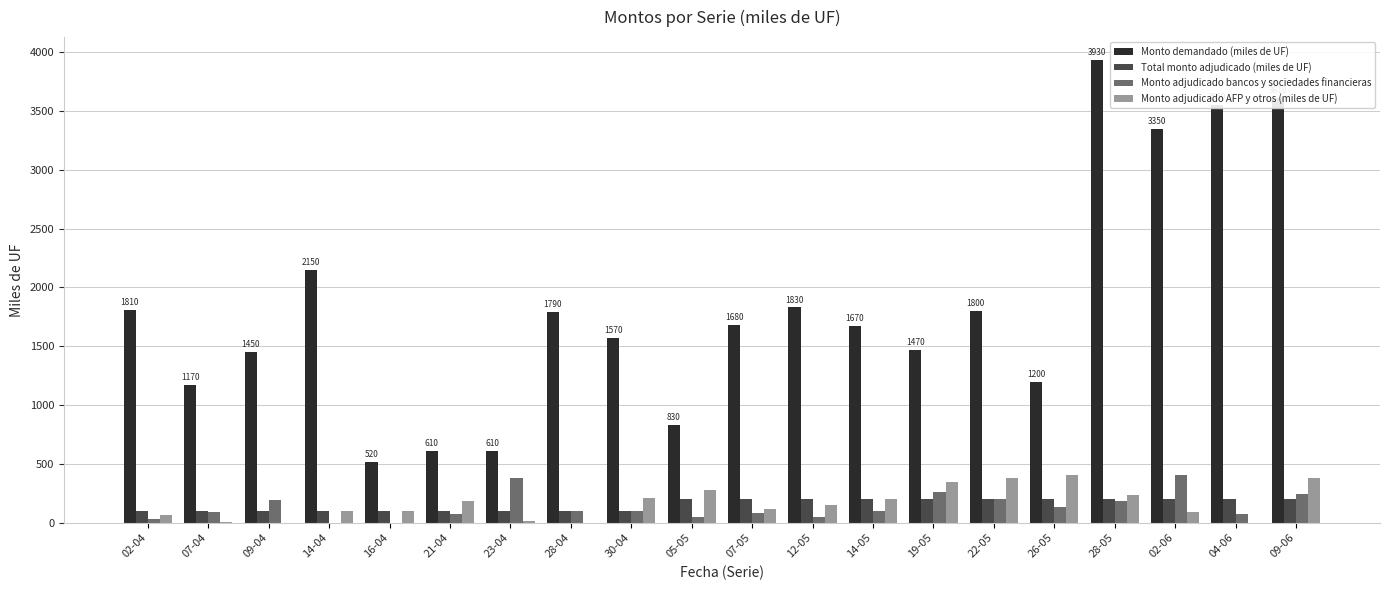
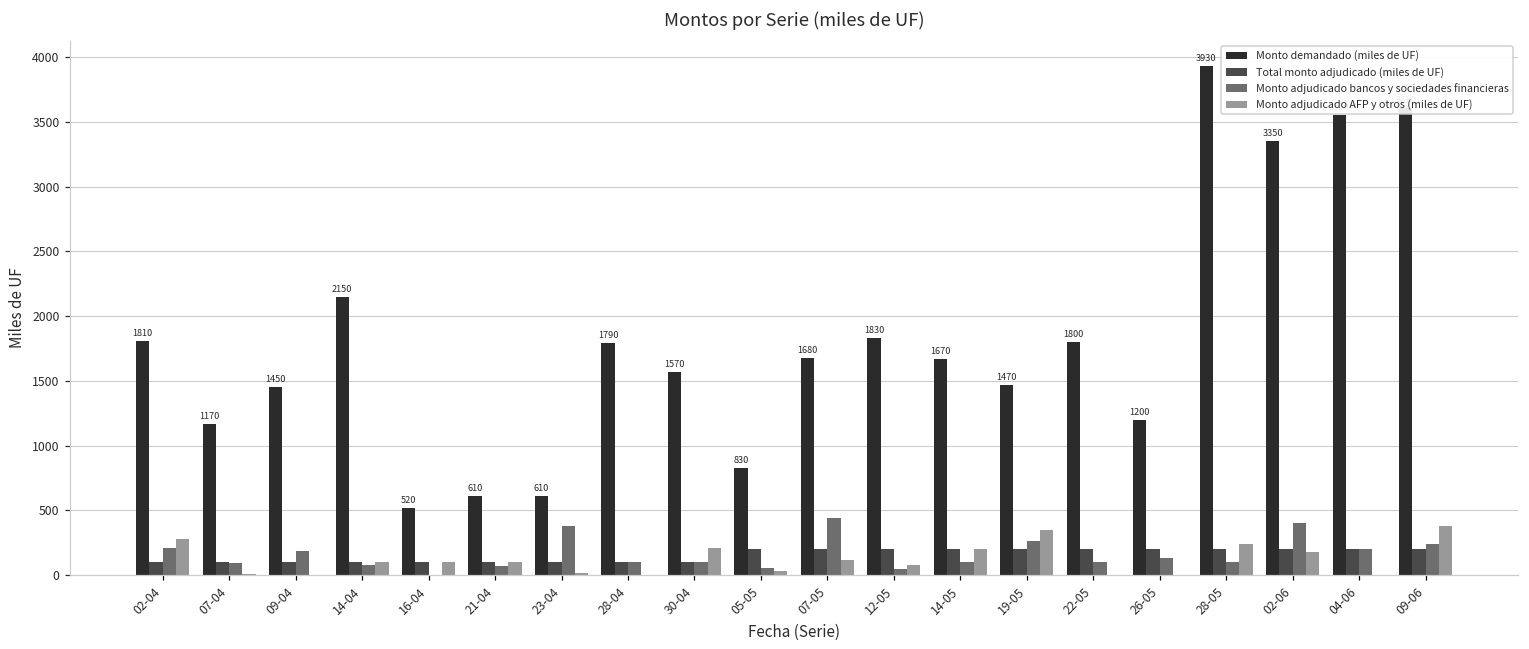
  {
    "Monto adjudicado bancos y sociedades financieras": {
-     "02-04": 30,
+     "02-04": 210,
      "07-04": 90,
      "09-04": 190,
-     "14-04": 0,
+     "14-04": 80,
      "16-04": 0,
      "21-04": 70,
      "23-04": 380,
      "28-04": 100,
      "30-04": 100,
      "05-05": 50,
-     "07-05": 80,
+     "07-05": 440,
      "12-05": 50,
      "14-05": 100,
      "19-05": 260,
-     "22-05": 200,
+     "22-05": 100,
      "26-05": 130,
-     "28-05": 190,
+     "28-05": 100,
      "02-06": 400,
-     "04-06": 70,
+     "04-06": 200,
      "09-06": 240
    },
    "Monto adjudicado AFP y otros (miles de UF)": {
-     "02-04": 70,
+     "02-04": 280,
      "09-04": 0,
      "14-04": 100,
      "16-04": 100,
-     "21-04": 190,
+     "21-04": 100,
      "28-04": 0,
      "30-04": 210,
-     "05-05": 280,
+     "05-05": 30,
      "07-05": 120,
-     "12-05": 150,
+     "12-05": 80,
      "14-05": 200,
      "19-05": 350,
-     "22-05": 380,
-     "26-05": 410,
+     "22-05": 0,
+     "26-05": 0,
      "28-05": 240,
-     "02-06": 90,
+     "02-06": 180,
      "04-06": 0,
      "09-06": 380
    }
  }
